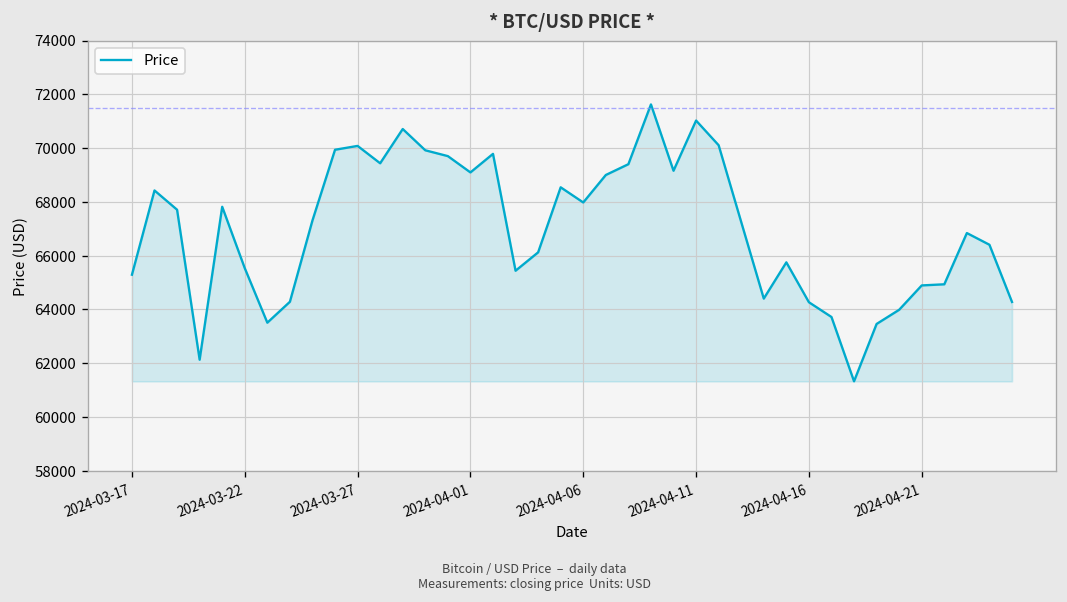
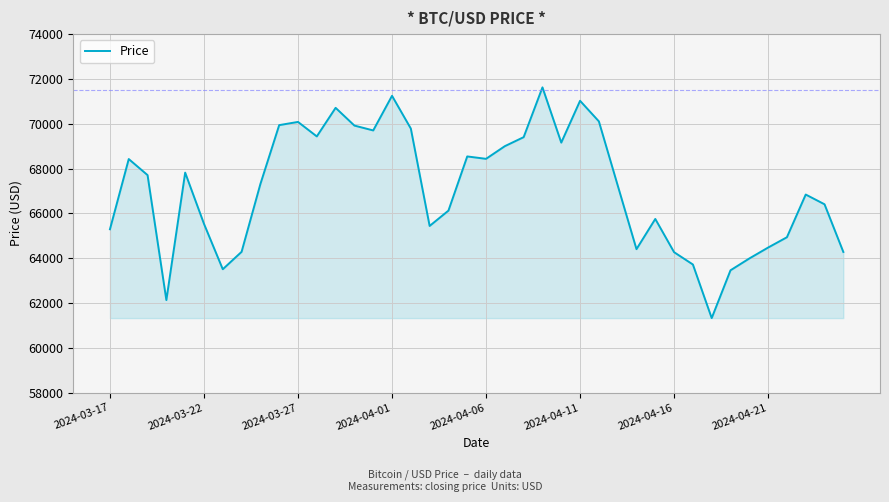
  {
    "2024-03-17": 65300,
    "2024-03-22": 65500,
    "2024-03-27": 70100,
-   "2024-04-01": 69100,
-   "2024-04-06": 68000,
+   "2024-04-01": 71200,
+   "2024-04-06": 68400,
    "2024-04-11": 71000,
    "2024-04-16": 64300,
-   "2024-04-21": 64900
+   "2024-04-21": 64500
  }
